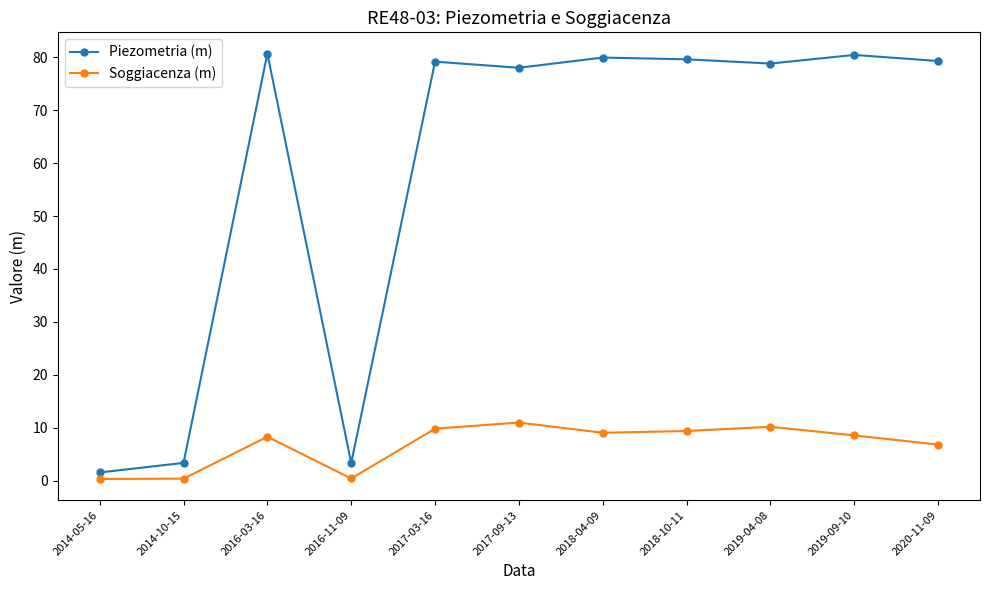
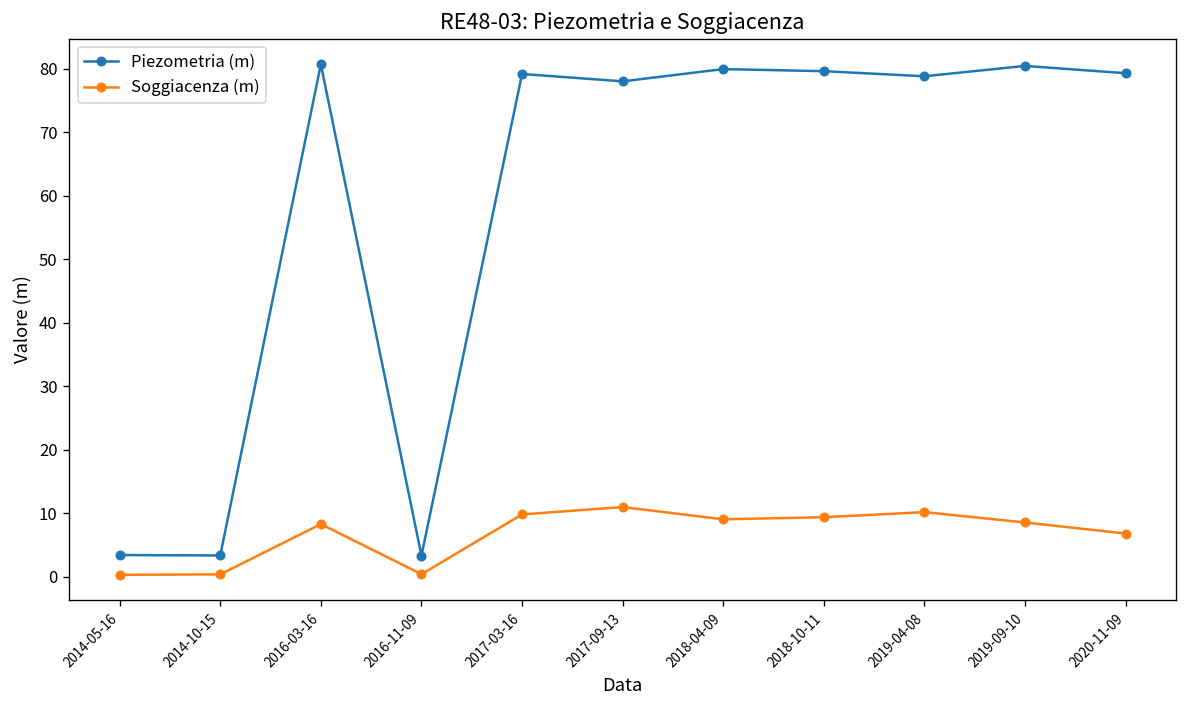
  {
    "Piezometria (m)": {
-     "2014-05-16": 2,
+     "2014-05-16": 3,
      "2014-10-15": 3,
      "2016-03-16": 81,
      "2016-11-09": 3,
      "2017-03-16": 79,
      "2017-09-13": 78,
      "2018-04-09": 80,
      "2018-10-11": 80,
      "2019-04-08": 79,
      "2019-09-10": 80,
      "2020-11-09": 79
    },
    "Soggiacenza (m)": {
      "2014-05-16": 0,
      "2014-10-15": 0,
      "2016-03-16": 8,
      "2016-11-09": 0,
      "2017-03-16": 10,
      "2017-09-13": 11,
      "2018-04-09": 9,
      "2018-10-11": 9,
      "2019-04-08": 10,
      "2019-09-10": 9,
      "2020-11-09": 7
    }
  }
